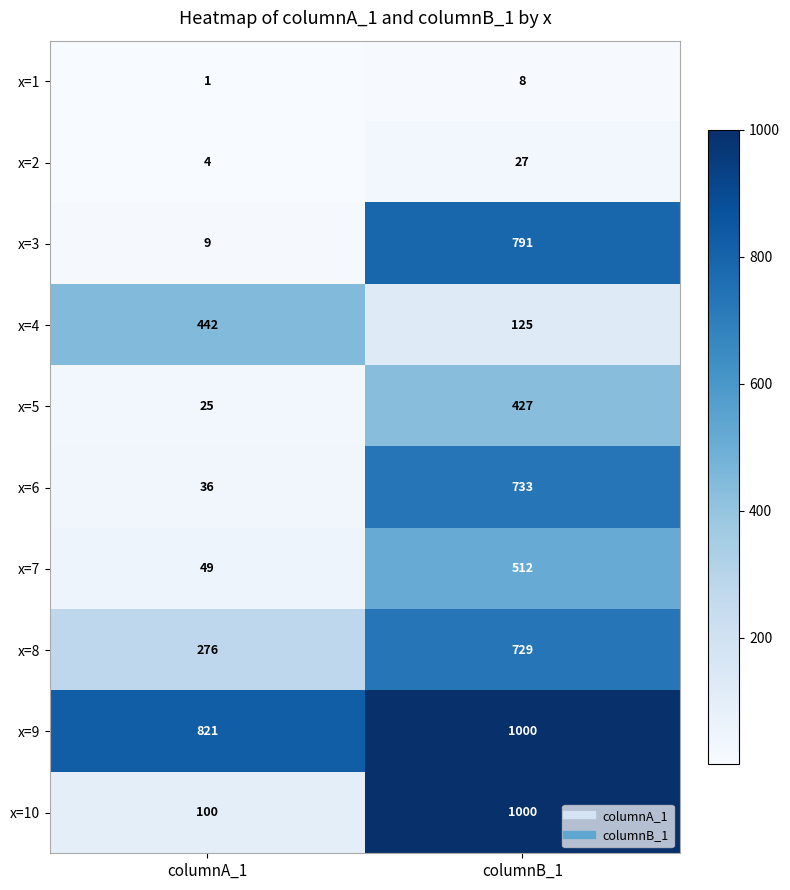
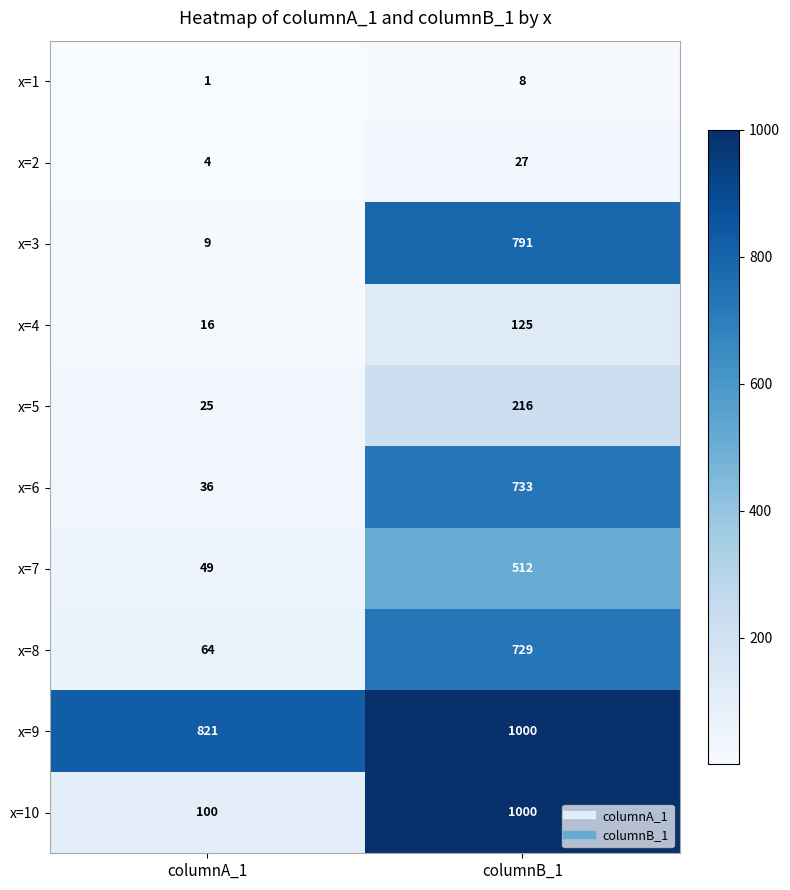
  {
    "x=1": {
      "columnA_1": 1,
      "columnB_1": 8
    },
    "x=2": {
      "columnA_1": 4,
      "columnB_1": 27
    },
    "x=3": {
      "columnA_1": 9,
      "columnB_1": 791
    },
    "x=4": {
-     "columnA_1": 442,
+     "columnA_1": 16,
      "columnB_1": 125
    },
    "x=5": {
      "columnA_1": 25,
-     "columnB_1": 427
+     "columnB_1": 216
    },
    "x=6": {
      "columnA_1": 36,
      "columnB_1": 733
    },
    "x=7": {
      "columnA_1": 49,
      "columnB_1": 512
    },
    "x=8": {
-     "columnA_1": 276,
+     "columnA_1": 64,
      "columnB_1": 729
    },
    "x=9": {
      "columnA_1": 821,
      "columnB_1": 1000
    },
    "x=10": {
      "columnA_1": 100,
      "columnB_1": 1000
    }
  }
